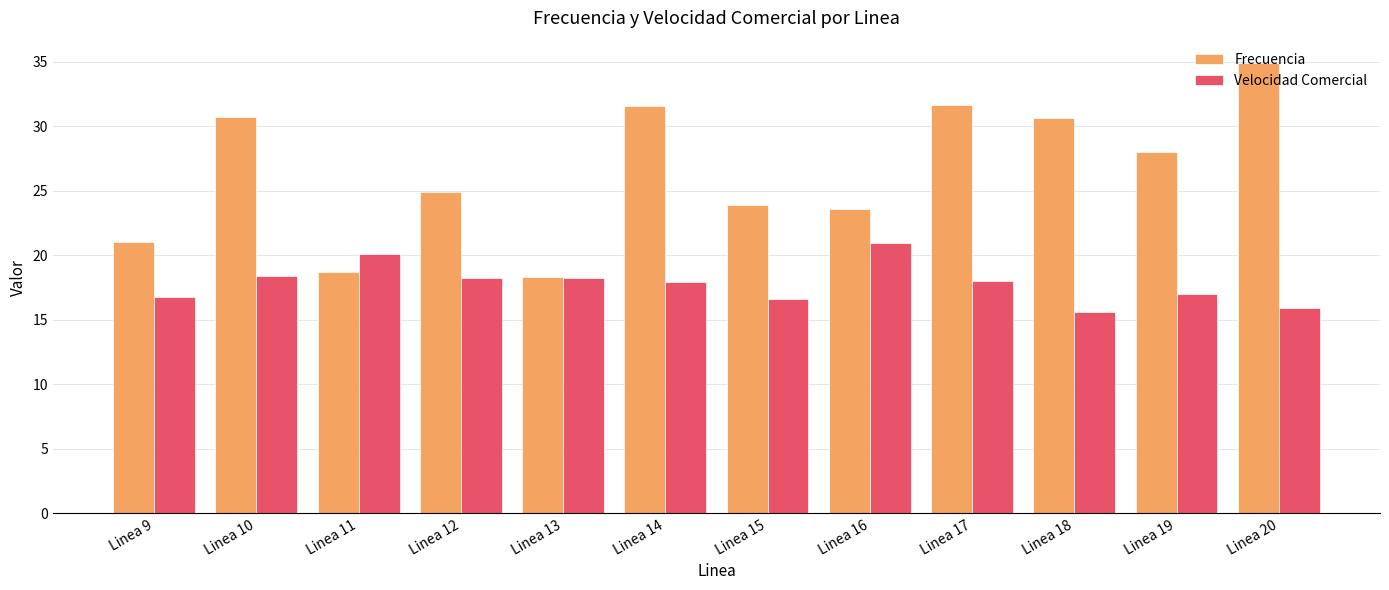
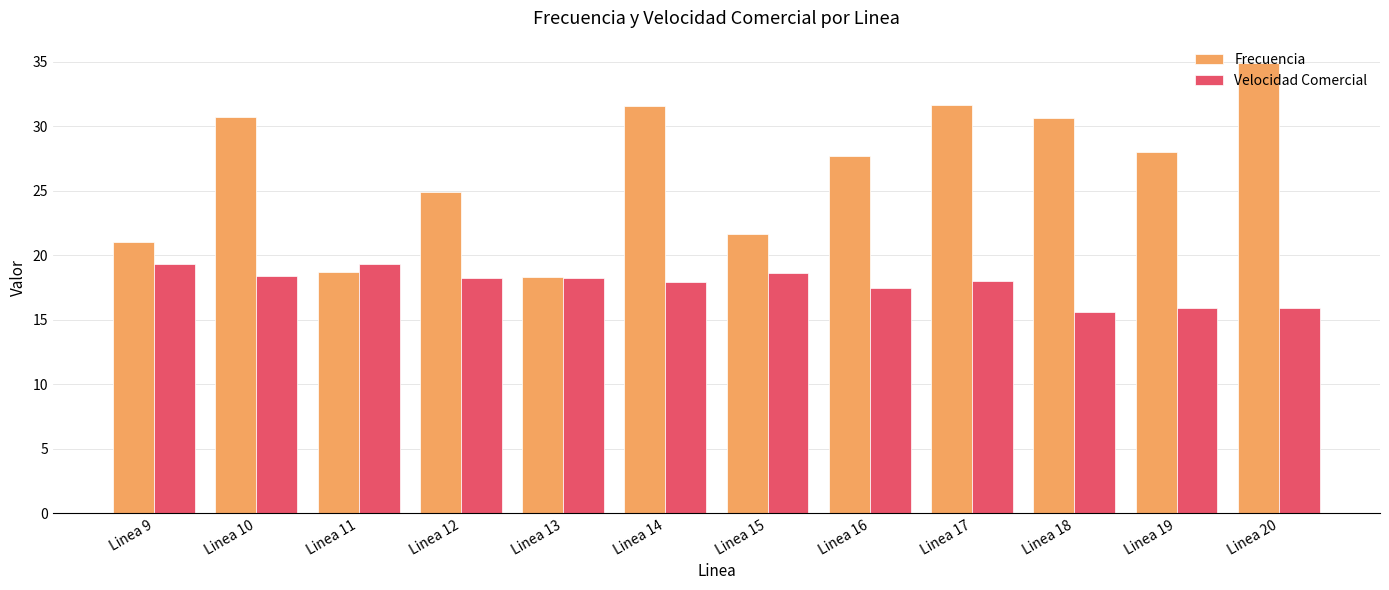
  {
    "Frecuencia": {
      "Linea 9": 21.0,
      "Linea 10": 30.7,
      "Linea 11": 18.7,
      "Linea 12": 24.9,
      "Linea 13": 18.3,
      "Linea 14": 31.6,
-     "Linea 15": 23.9,
-     "Linea 16": 23.6,
+     "Linea 15": 21.7,
+     "Linea 16": 27.7,
      "Linea 17": 31.7,
      "Linea 18": 30.6,
      "Linea 19": 28.0,
      "Linea 20": 34.9
    },
    "Velocidad Comercial": {
-     "Linea 9": 16.8,
+     "Linea 9": 19.3,
      "Linea 10": 18.4,
-     "Linea 11": 20.1,
+     "Linea 11": 19.3,
      "Linea 12": 18.3,
      "Linea 13": 18.2,
      "Linea 14": 17.9,
-     "Linea 15": 16.6,
-     "Linea 16": 21.0,
+     "Linea 15": 18.6,
+     "Linea 16": 17.5,
      "Linea 17": 18.0,
      "Linea 18": 15.6,
-     "Linea 19": 17.0,
+     "Linea 19": 15.9,
      "Linea 20": 15.9
    }
  }
